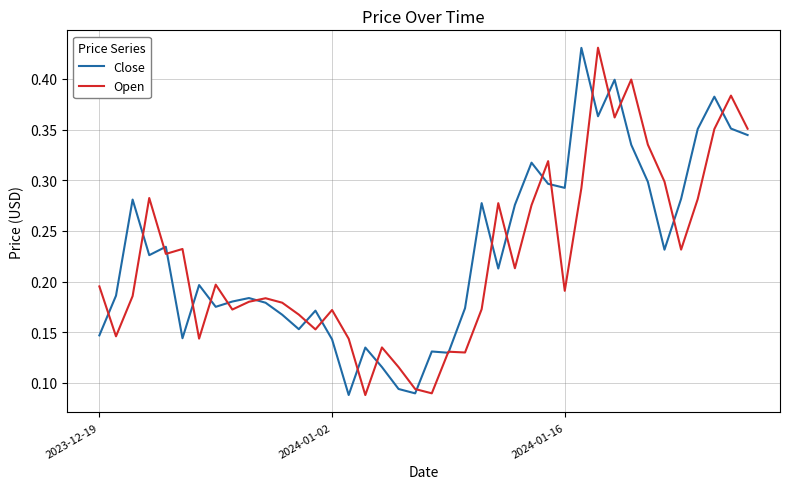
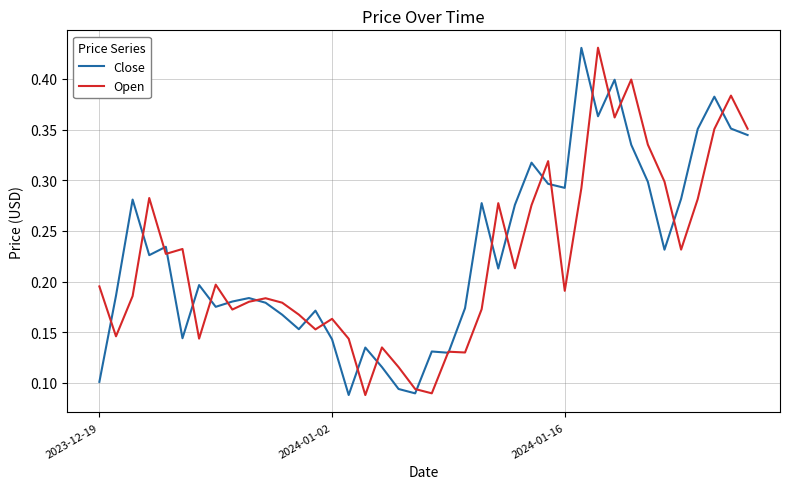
  {
    "Close": {
-     "2023-12-19": 0.147,
+     "2023-12-19": 0.101,
      "2024-01-02": 0.143,
      "2024-01-16": 0.292
    },
    "Open": {
      "2023-12-19": 0.195,
-     "2024-01-02": 0.172,
+     "2024-01-02": 0.163,
      "2024-01-16": 0.191
    }
  }
